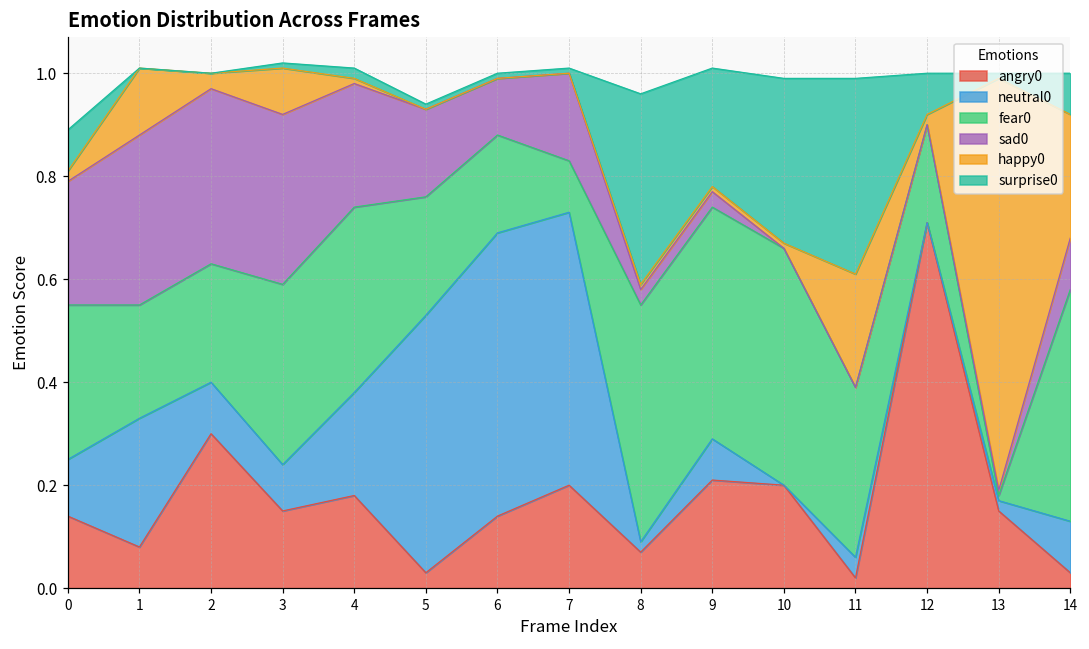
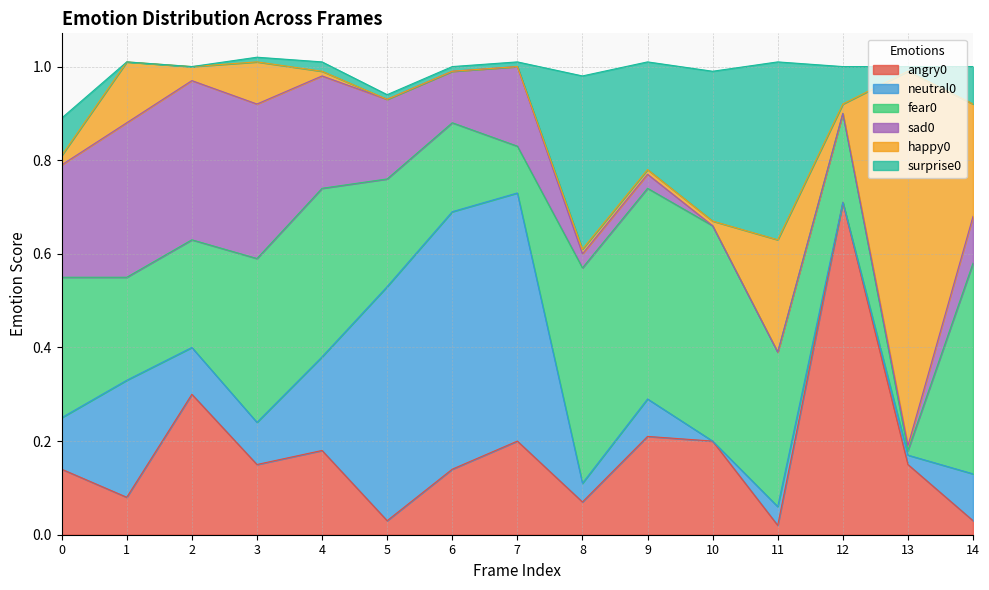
  {
    "angry0": {
      "0": 0.14,
      "1": 0.08,
      "2": 0.30,
      "3": 0.15,
      "4": 0.18,
      "5": 0.03,
      "6": 0.14,
      "7": 0.20,
      "8": 0.07,
      "9": 0.21,
      "11": 0.02,
      "13": 0.15,
      "14": 0.03
    },
    "neutral0": {
      "0": 0.11,
      "1": 0.25,
      "2": 0.10,
      "3": 0.09,
      "4": 0.20,
      "5": 0.50,
      "6": 0.55,
      "7": 0.53,
-     "8": 0.02,
+     "8": 0.04,
      "9": 0.08,
      "11": 0.04,
      "13": 0.02,
      "14": 0.10
    },
    "sad0": {
      "0": 0.24,
      "1": 0.33,
      "2": 0.34,
      "3": 0.33,
      "4": 0.24,
      "8": 0.03,
      "9": 0.03,
      "13": 0.01,
      "14": 0.10
    },
    "happy0": {
      "0": 0.02,
      "3": 0.09,
      "4": 0.01,
      "8": 0.01,
      "9": 0.01,
      "10": 0.01,
-     "11": 0.22,
+     "11": 0.24,
      "12": 0.02,
      "14": 0.24
    }
  }
